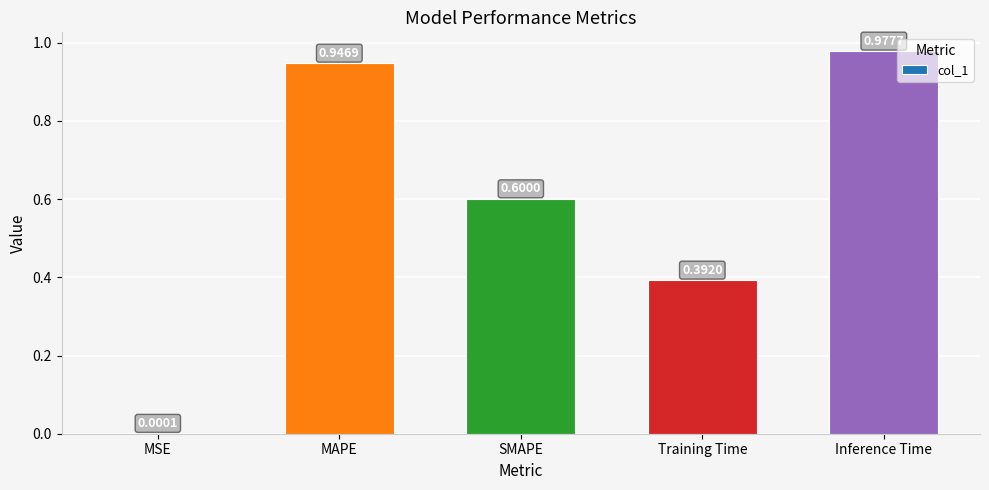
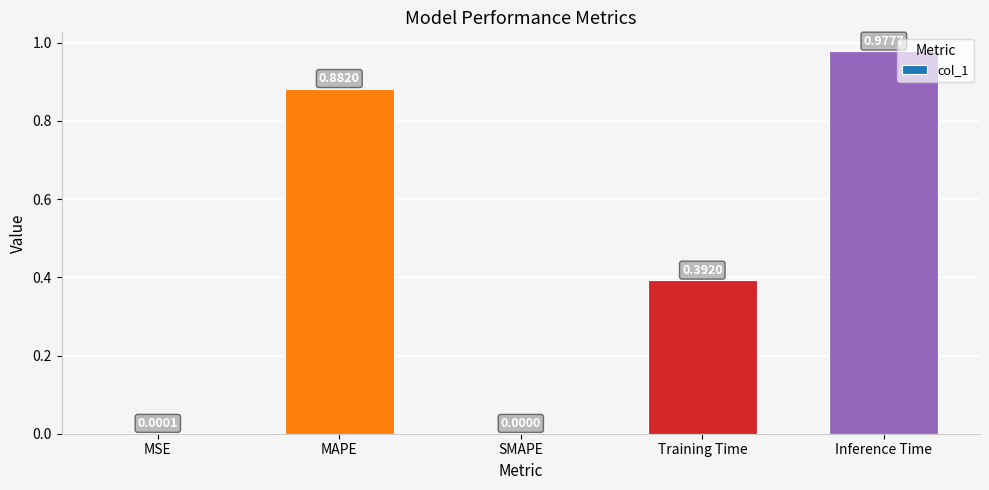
  {
-   "MAPE": 0.9469,
-   "SMAPE": 0.6000
+   "MAPE": 0.8820,
+   "SMAPE": 0.0000
  }
